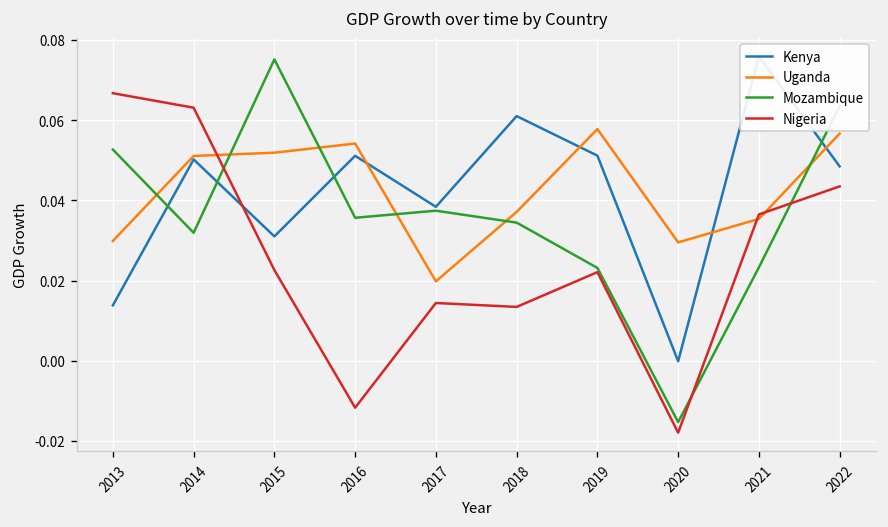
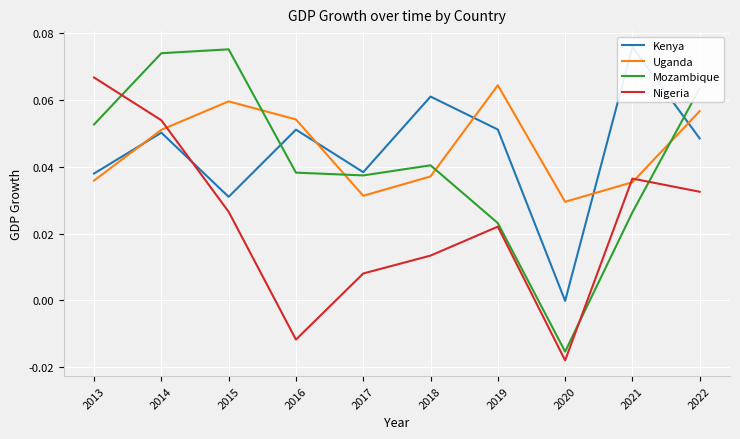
  {
    "Kenya": {
-     "2013": 0.014,
+     "2013": 0.038,
      "2014": 0.050,
      "2015": 0.031,
      "2016": 0.051,
      "2017": 0.038,
      "2018": 0.061,
      "2019": 0.051,
      "2020": 0.000,
      "2022": 0.048
    },
    "Uganda": {
-     "2013": 0.030,
+     "2013": 0.036,
      "2014": 0.051,
-     "2015": 0.052,
+     "2015": 0.060,
      "2016": 0.054,
-     "2017": 0.020,
+     "2017": 0.031,
      "2018": 0.037,
-     "2019": 0.058,
+     "2019": 0.064,
      "2020": 0.030,
      "2021": 0.035,
      "2022": 0.057
    },
    "Mozambique": {
      "2013": 0.053,
-     "2014": 0.032,
+     "2014": 0.074,
      "2015": 0.075,
-     "2016": 0.036,
+     "2016": 0.038,
      "2017": 0.037,
-     "2018": 0.034,
+     "2018": 0.040,
      "2019": 0.023,
      "2020": -0.015,
-     "2021": 0.023
+     "2021": 0.026
    },
    "Nigeria": {
      "2013": 0.067,
-     "2014": 0.063,
-     "2015": 0.023,
+     "2014": 0.054,
+     "2015": 0.027,
      "2016": -0.012,
-     "2017": 0.014,
+     "2017": 0.008,
      "2018": 0.013,
      "2019": 0.022,
      "2020": -0.018,
      "2021": 0.036,
-     "2022": 0.043
+     "2022": 0.033
    }
  }
